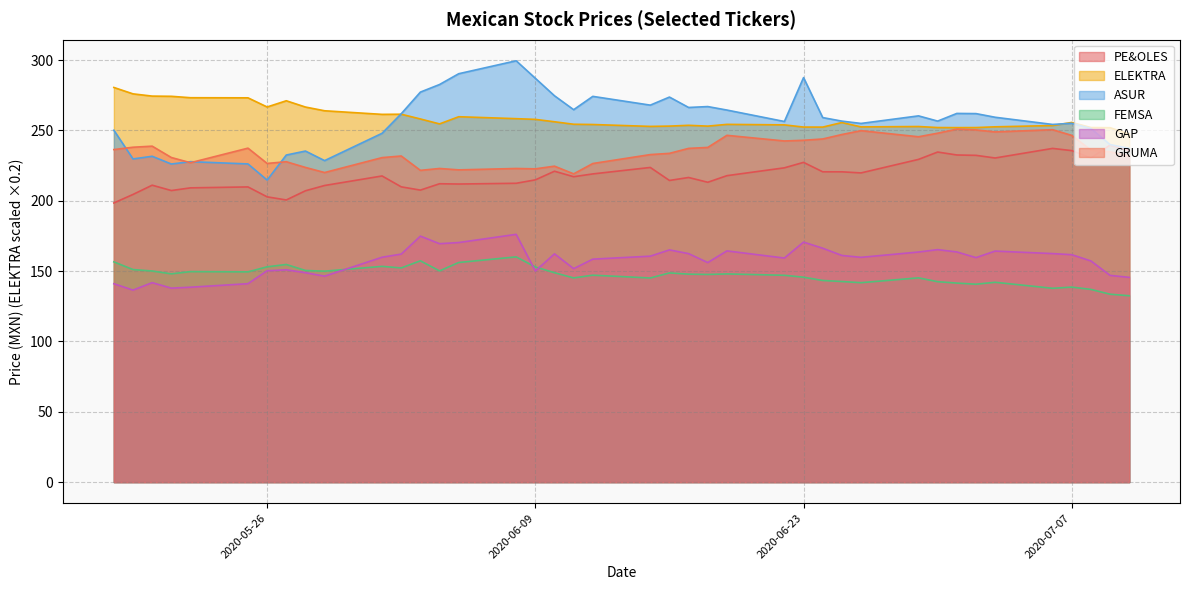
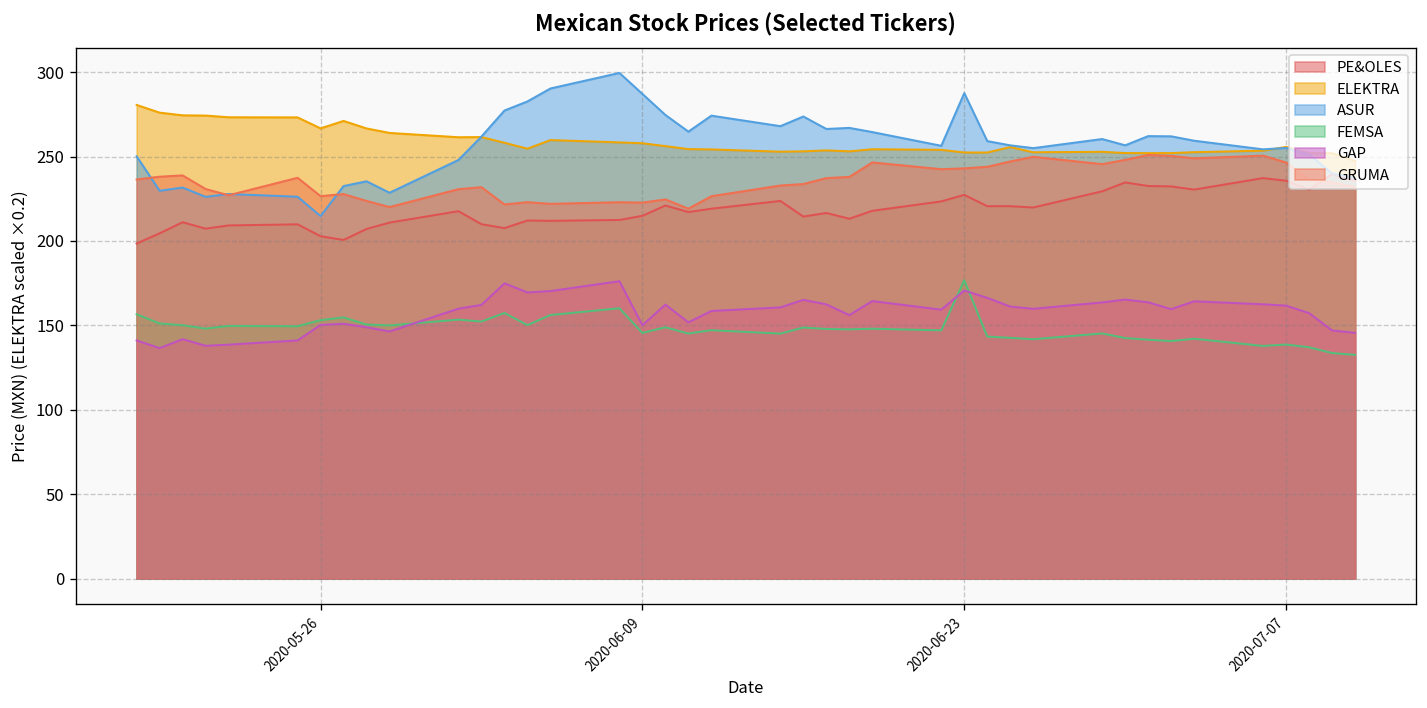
  {
    "ELEKTRA": {
      "2020-05-26": 267,
      "2020-06-09": 258,
      "2020-06-23": 252
    },
    "ASUR": {
      "2020-05-26": 215,
      "2020-06-09": 287,
      "2020-06-23": 288
    },
    "FEMSA": {
      "2020-05-26": 153,
-     "2020-06-09": 153,
-     "2020-06-23": 146,
+     "2020-06-09": 145,
+     "2020-06-23": 177,
      "2020-07-07": 139
    },
    "GAP": {
      "2020-05-26": 150,
      "2020-06-09": 150,
      "2020-06-23": 171,
      "2020-07-07": 162
    }
  }
